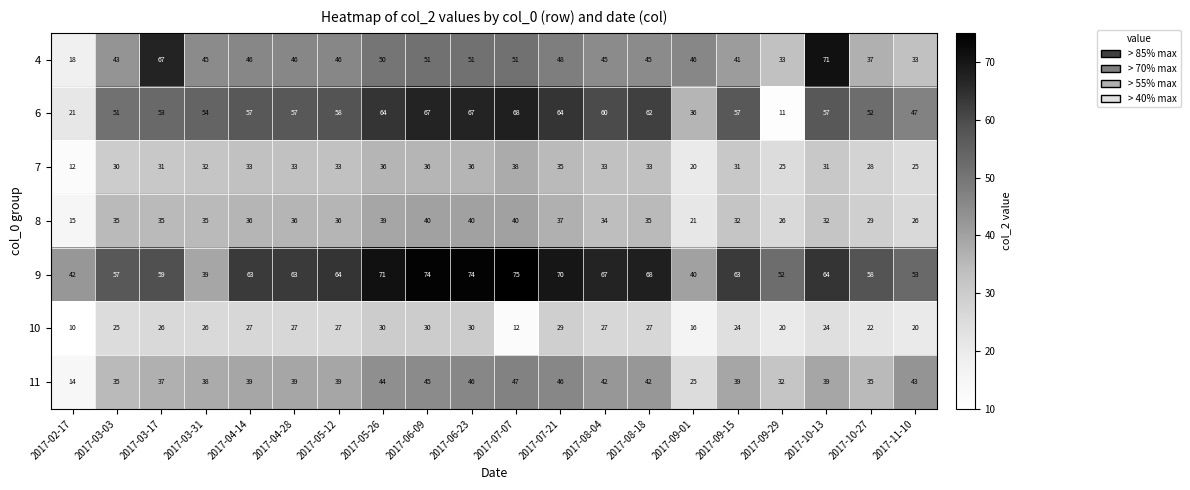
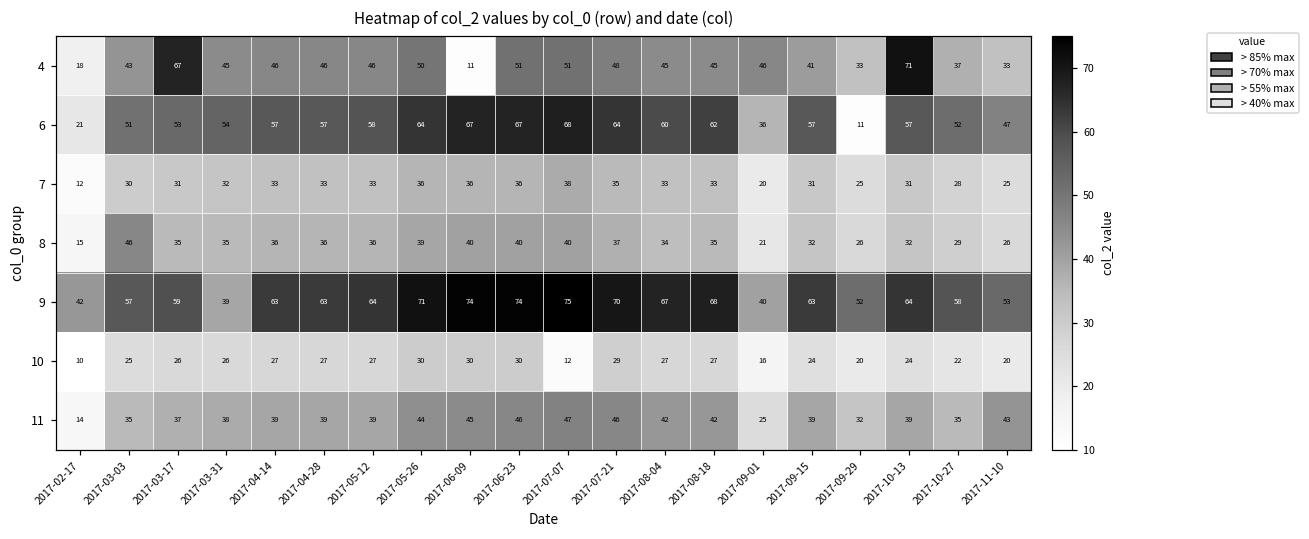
  {
    "4": {
      "2017-02-17": 18,
      "2017-03-03": 43,
      "2017-03-17": 67,
      "2017-03-31": 45,
      "2017-04-14": 46,
      "2017-04-28": 46,
      "2017-05-12": 46,
      "2017-05-26": 50,
-     "2017-06-09": 51,
+     "2017-06-09": 11,
      "2017-06-23": 51,
      "2017-07-07": 51,
      "2017-07-21": 48,
      "2017-08-04": 45,
      "2017-08-18": 45,
      "2017-09-01": 46,
      "2017-09-15": 41,
      "2017-09-29": 33,
      "2017-10-13": 71,
      "2017-10-27": 37,
      "2017-11-10": 33
    },
    "6": {
      "2017-02-17": 21,
      "2017-03-03": 51,
      "2017-03-17": 53,
      "2017-03-31": 54,
      "2017-04-14": 57,
      "2017-04-28": 57,
      "2017-05-12": 58,
      "2017-05-26": 64,
      "2017-06-09": 67,
      "2017-06-23": 67,
      "2017-07-07": 68,
      "2017-07-21": 64,
      "2017-08-04": 60,
      "2017-08-18": 62,
      "2017-09-01": 36,
      "2017-09-15": 57,
      "2017-09-29": 11,
      "2017-10-13": 57,
      "2017-10-27": 52,
      "2017-11-10": 47
    },
    "7": {
      "2017-02-17": 12,
      "2017-03-03": 30,
      "2017-03-17": 31,
      "2017-03-31": 32,
      "2017-04-14": 33,
      "2017-04-28": 33,
      "2017-05-12": 33,
      "2017-05-26": 36,
      "2017-06-09": 36,
      "2017-06-23": 36,
      "2017-07-07": 38,
      "2017-07-21": 35,
      "2017-08-04": 33,
      "2017-08-18": 33,
      "2017-09-01": 20,
      "2017-09-15": 31,
      "2017-09-29": 25,
      "2017-10-13": 31,
      "2017-10-27": 28,
      "2017-11-10": 25
    },
    "8": {
      "2017-02-17": 15,
-     "2017-03-03": 35,
+     "2017-03-03": 46,
      "2017-03-17": 35,
      "2017-03-31": 35,
      "2017-04-14": 36,
      "2017-04-28": 36,
      "2017-05-12": 36,
      "2017-05-26": 39,
      "2017-06-09": 40,
      "2017-06-23": 40,
      "2017-07-07": 40,
      "2017-07-21": 37,
      "2017-08-04": 34,
      "2017-08-18": 35,
      "2017-09-01": 21,
      "2017-09-15": 32,
      "2017-09-29": 26,
      "2017-10-13": 32,
      "2017-10-27": 29,
      "2017-11-10": 26
    },
    "9": {
      "2017-02-17": 42,
      "2017-03-03": 57,
      "2017-03-17": 59,
      "2017-03-31": 39,
      "2017-04-14": 63,
      "2017-04-28": 63,
      "2017-05-12": 64,
      "2017-05-26": 71,
      "2017-06-09": 74,
      "2017-06-23": 74,
      "2017-07-07": 75,
      "2017-07-21": 70,
      "2017-08-04": 67,
      "2017-08-18": 68,
      "2017-09-01": 40,
      "2017-09-15": 63,
      "2017-09-29": 52,
      "2017-10-13": 64,
      "2017-10-27": 58,
      "2017-11-10": 53
    },
    "10": {
      "2017-02-17": 10,
      "2017-03-03": 25,
      "2017-03-17": 26,
      "2017-03-31": 26,
      "2017-04-14": 27,
      "2017-04-28": 27,
      "2017-05-12": 27,
      "2017-05-26": 30,
      "2017-06-09": 30,
      "2017-06-23": 30,
      "2017-07-07": 12,
      "2017-07-21": 29,
      "2017-08-04": 27,
      "2017-08-18": 27,
      "2017-09-01": 16,
      "2017-09-15": 24,
      "2017-09-29": 20,
      "2017-10-13": 24,
      "2017-10-27": 22,
      "2017-11-10": 20
    },
    "11": {
      "2017-02-17": 14,
      "2017-03-03": 35,
      "2017-03-17": 37,
      "2017-03-31": 38,
      "2017-04-14": 39,
      "2017-04-28": 39,
      "2017-05-12": 39,
      "2017-05-26": 44,
      "2017-06-09": 45,
      "2017-06-23": 46,
      "2017-07-07": 47,
      "2017-07-21": 46,
      "2017-08-04": 42,
      "2017-08-18": 42,
      "2017-09-01": 25,
      "2017-09-15": 39,
      "2017-09-29": 32,
      "2017-10-13": 39,
      "2017-10-27": 35,
      "2017-11-10": 43
    }
  }
